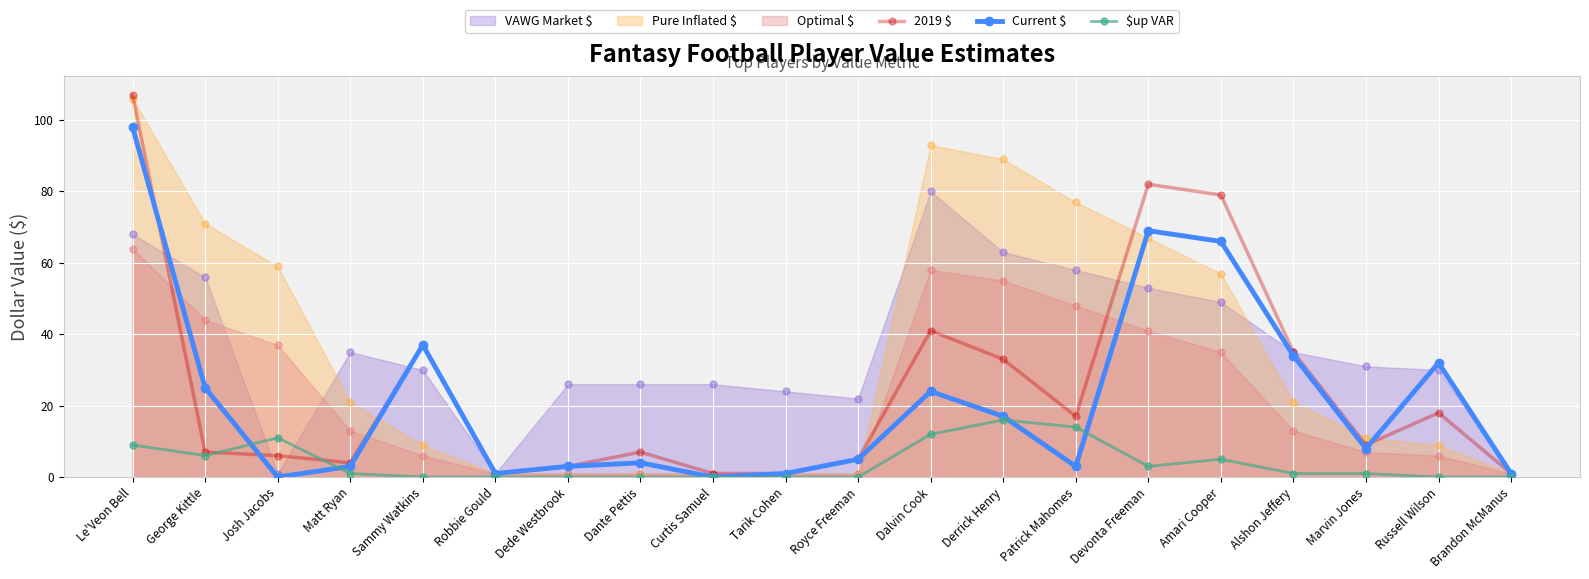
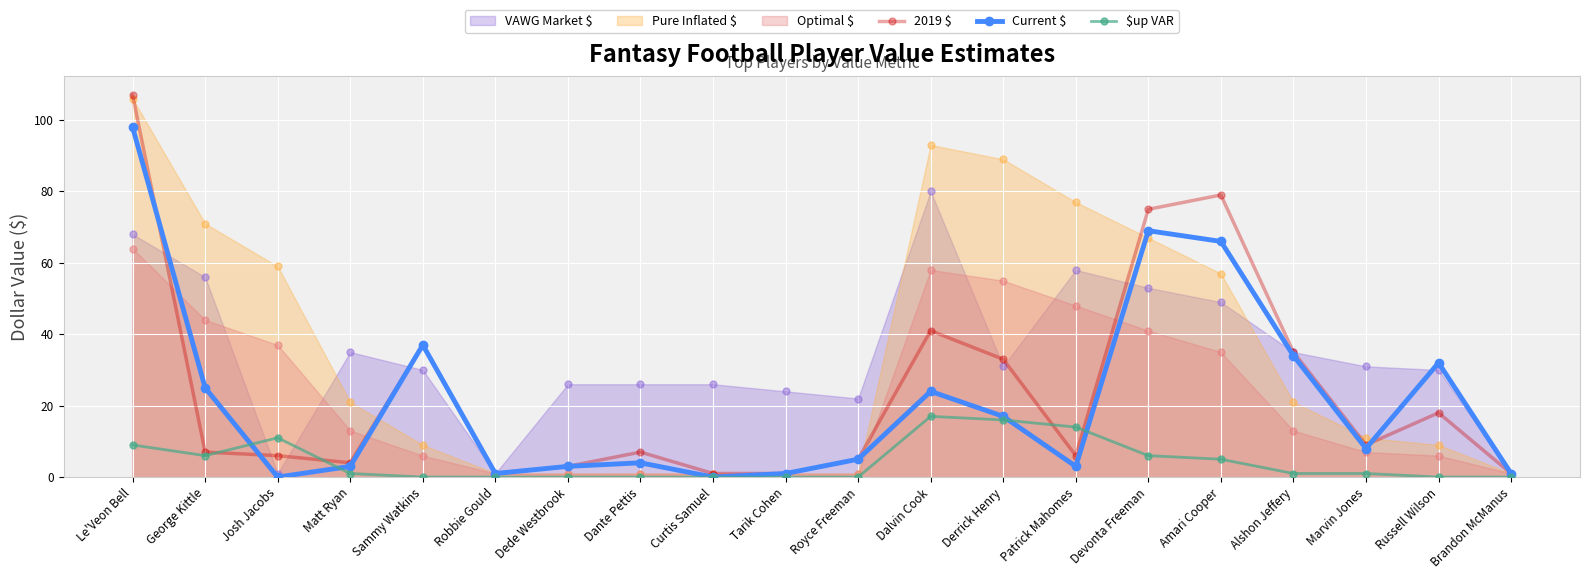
  {
    "2019 $": {
      "Le'Veon Bell": 107,
      "George Kittle": 7,
      "Josh Jacobs": 6,
      "Matt Ryan": 4,
      "Dante Pettis": 7,
      "Dalvin Cook": 41,
      "Derrick Henry": 33,
-     "Patrick Mahomes": 17,
-     "Devonta Freeman": 82,
+     "Patrick Mahomes": 6,
+     "Devonta Freeman": 75,
      "Amari Cooper": 79,
      "Marvin Jones": 9,
      "Russell Wilson": 18
    },
    "VAWG Market $": {
      "Le'Veon Bell": 68,
      "George Kittle": 56,
      "Josh Jacobs": 1,
      "Matt Ryan": 35,
      "Sammy Watkins": 30,
      "Dede Westbrook": 26,
      "Dante Pettis": 26,
      "Curtis Samuel": 26,
      "Tarik Cohen": 24,
      "Royce Freeman": 22,
      "Dalvin Cook": 80,
-     "Derrick Henry": 63,
+     "Derrick Henry": 31,
      "Patrick Mahomes": 58,
      "Devonta Freeman": 53,
      "Amari Cooper": 49,
      "Marvin Jones": 31,
      "Russell Wilson": 30
    },
    "Current $": {
      "Le'Veon Bell": 98,
      "George Kittle": 25,
      "Josh Jacobs": 0,
      "Matt Ryan": 3,
      "Dante Pettis": 4,
      "Dalvin Cook": 24,
      "Derrick Henry": 17,
      "Patrick Mahomes": 3,
      "Devonta Freeman": 69,
      "Amari Cooper": 66,
      "Alshon Jeffery": 34,
      "Marvin Jones": 8,
      "Russell Wilson": 32
    },
    "$up VAR": {
      "Le'Veon Bell": 9,
      "George Kittle": 6,
      "Josh Jacobs": 11,
      "Matt Ryan": 1,
      "Sammy Watkins": 0,
      "Robbie Gould": 0,
      "Dede Westbrook": 0,
      "Dante Pettis": 0,
      "Tarik Cohen": 0,
      "Royce Freeman": 0,
-     "Dalvin Cook": 12,
+     "Dalvin Cook": 17,
      "Derrick Henry": 16,
      "Patrick Mahomes": 14,
-     "Devonta Freeman": 3,
+     "Devonta Freeman": 6,
      "Amari Cooper": 5,
      "Alshon Jeffery": 1,
      "Marvin Jones": 1,
      "Russell Wilson": 0,
      "Brandon McManus": 0
    }
  }
